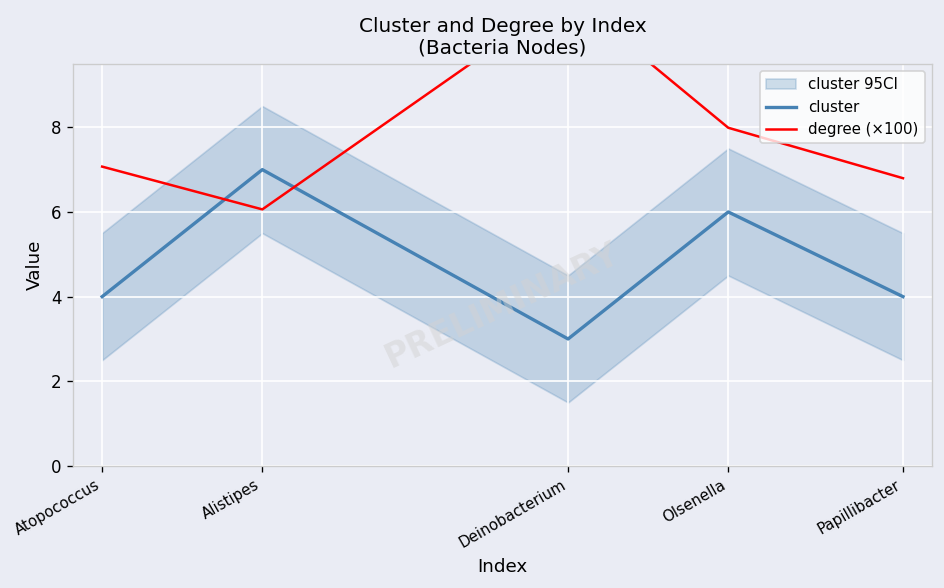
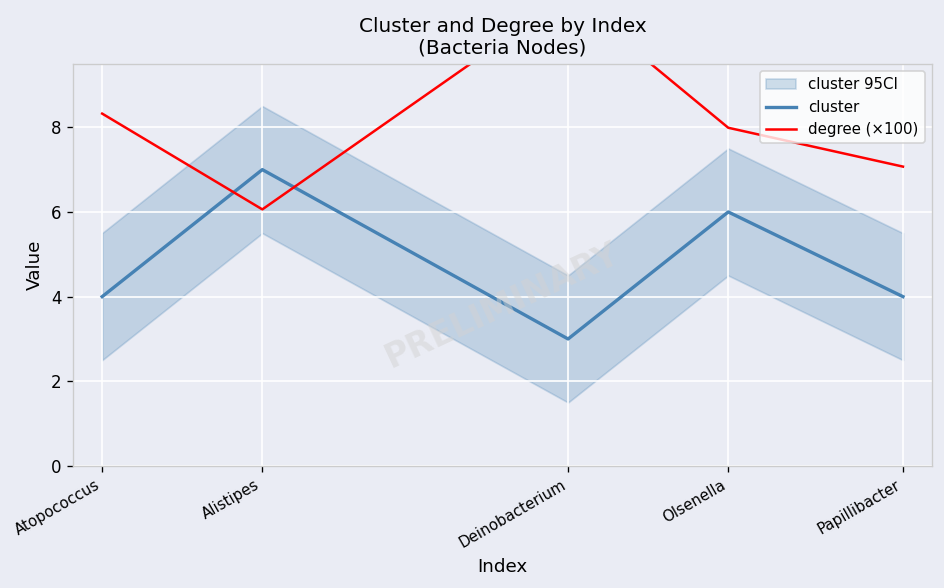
  {
    "degree (×100)": {
-     "Atopococcus": 7.1,
+     "Atopococcus": 8.3,
      "Alistipes": 6.1,
      "Olsenella": 8.0,
-     "Papillibacter": 6.8
+     "Papillibacter": 7.1
    }
  }
